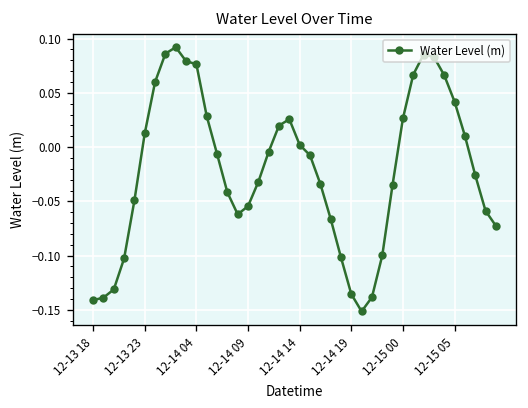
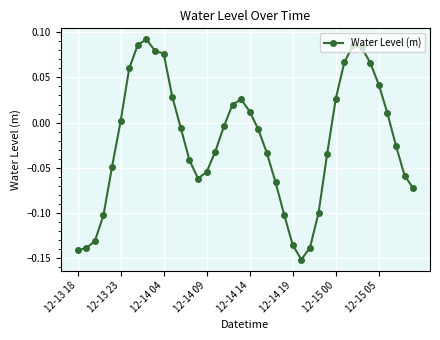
  {
    "12-13 18": -0.14,
-   "12-13 23": 0.01,
+   "12-13 23": 0.00,
    "12-14 04": 0.08,
    "12-14 09": -0.05,
-   "12-14 14": 0.00,
+   "12-14 14": 0.01,
    "12-14 19": -0.14,
    "12-15 00": 0.03,
    "12-15 05": 0.04
  }
